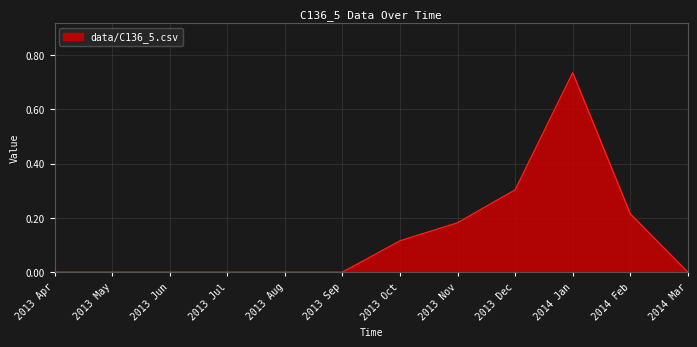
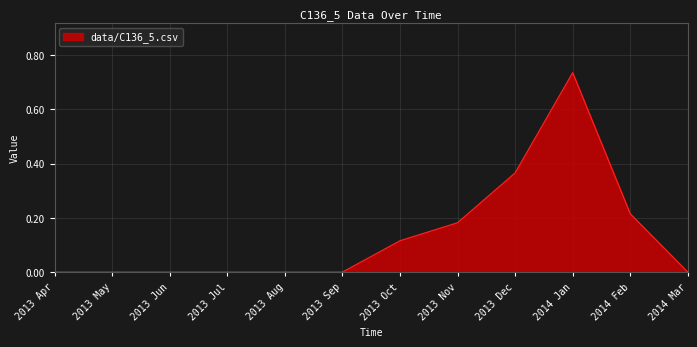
  {
    "2013 Apr": 0.00,
    "2013 May": 0.00,
    "2013 Jun": 0.00,
    "2013 Jul": 0.00,
    "2013 Aug": 0.00,
    "2013 Sep": 0.00,
    "2013 Oct": 0.12,
    "2013 Nov": 0.18,
-   "2013 Dec": 0.30,
+   "2013 Dec": 0.37,
    "2014 Jan": 0.74,
    "2014 Feb": 0.22,
    "2014 Mar": 0.00
  }
